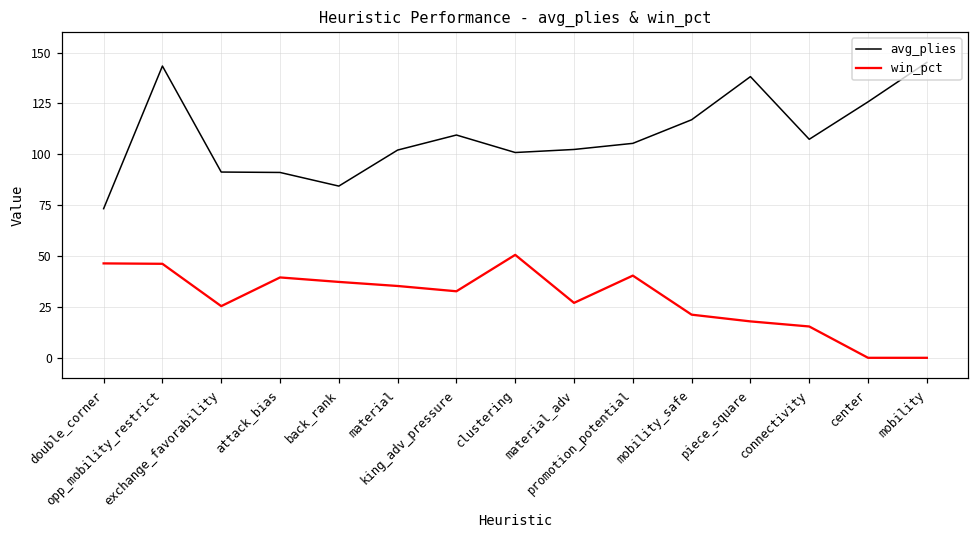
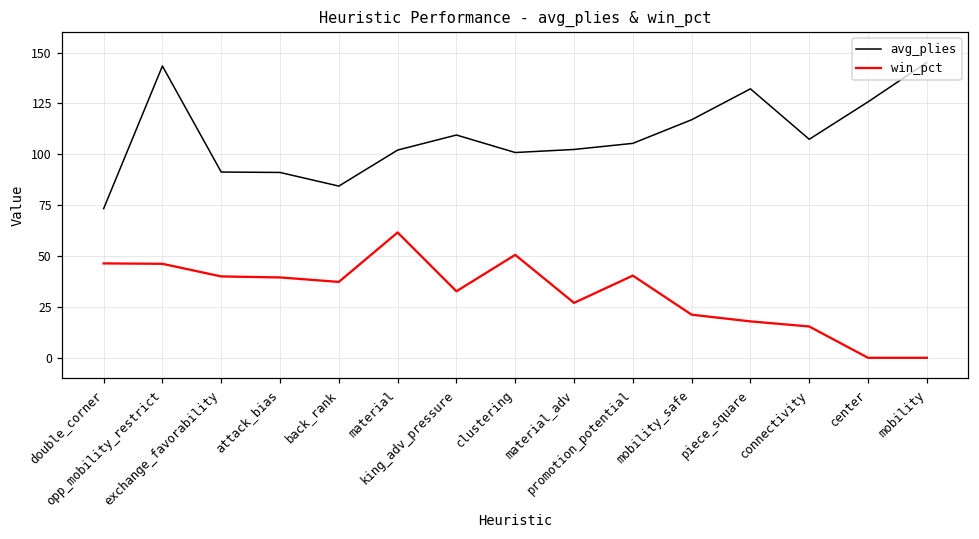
  {
    "avg_plies": {
      "double_corner": 73,
      "opp_mobility_restrict": 143,
      "exchange_favorability": 91,
      "attack_bias": 91,
      "back_rank": 84,
      "material": 102,
      "king_adv_pressure": 110,
      "clustering": 101,
      "material_adv": 102,
      "promotion_potential": 105,
      "mobility_safe": 117,
-     "piece_square": 138,
+     "piece_square": 132,
      "connectivity": 107,
      "center": 126
    },
    "win_pct": {
      "double_corner": 46,
      "opp_mobility_restrict": 46,
-     "exchange_favorability": 25,
+     "exchange_favorability": 40,
      "attack_bias": 40,
      "back_rank": 37,
-     "material": 35,
+     "material": 62,
      "king_adv_pressure": 33,
      "clustering": 51,
      "material_adv": 27,
      "promotion_potential": 40,
      "mobility_safe": 21,
      "piece_square": 18,
      "connectivity": 15,
      "center": 0,
      "mobility": 0
    }
  }
